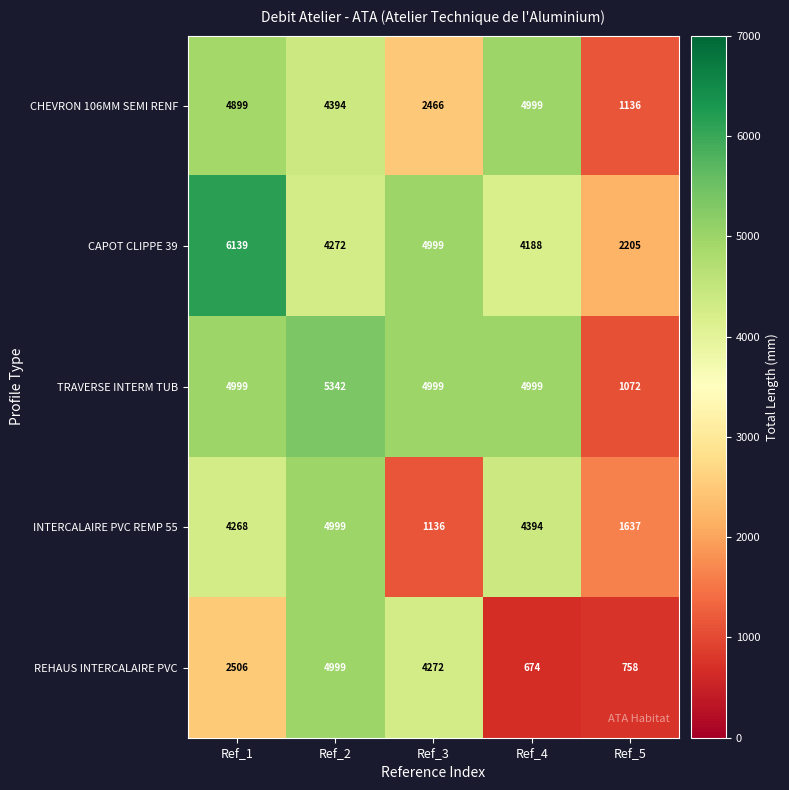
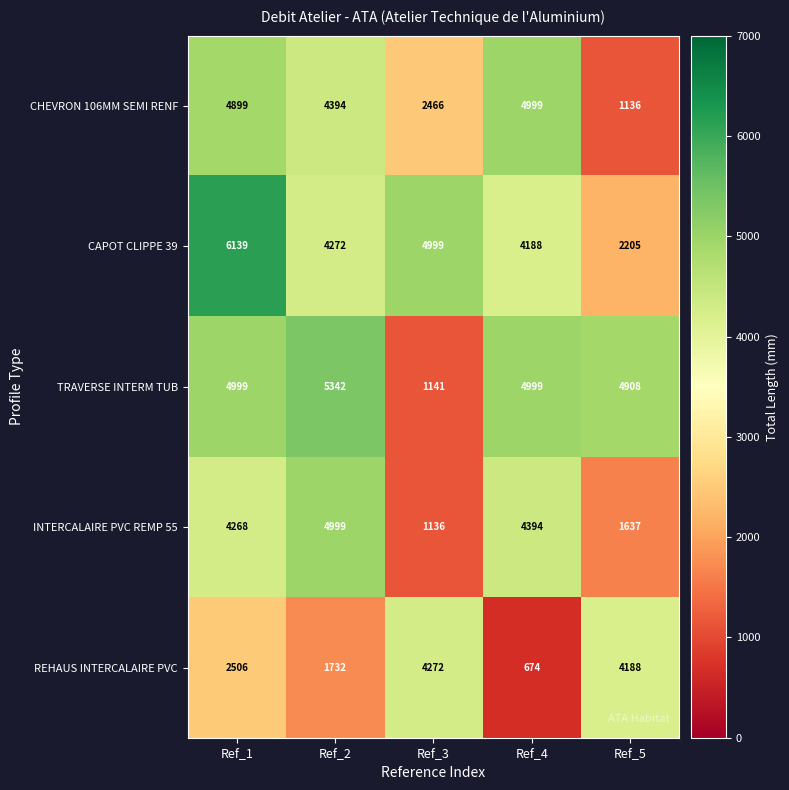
  {
    "CHEVRON 106MM SEMI RENF": {
      "Ref_1": 4899,
      "Ref_2": 4394,
      "Ref_3": 2466,
      "Ref_4": 4999,
      "Ref_5": 1136
    },
    "CAPOT CLIPPE 39": {
      "Ref_1": 6139,
      "Ref_2": 4272,
      "Ref_3": 4999,
      "Ref_4": 4188,
      "Ref_5": 2205
    },
    "TRAVERSE INTERM TUB": {
      "Ref_1": 4999,
      "Ref_2": 5342,
-     "Ref_3": 4999,
+     "Ref_3": 1141,
      "Ref_4": 4999,
-     "Ref_5": 1072
+     "Ref_5": 4908
    },
    "INTERCALAIRE PVC REMP 55": {
      "Ref_1": 4268,
      "Ref_2": 4999,
      "Ref_3": 1136,
      "Ref_4": 4394,
      "Ref_5": 1637
    },
    "REHAUS INTERCALAIRE PVC": {
      "Ref_1": 2506,
-     "Ref_2": 4999,
+     "Ref_2": 1732,
      "Ref_3": 4272,
      "Ref_4": 674,
-     "Ref_5": 758
+     "Ref_5": 4188
    }
  }
